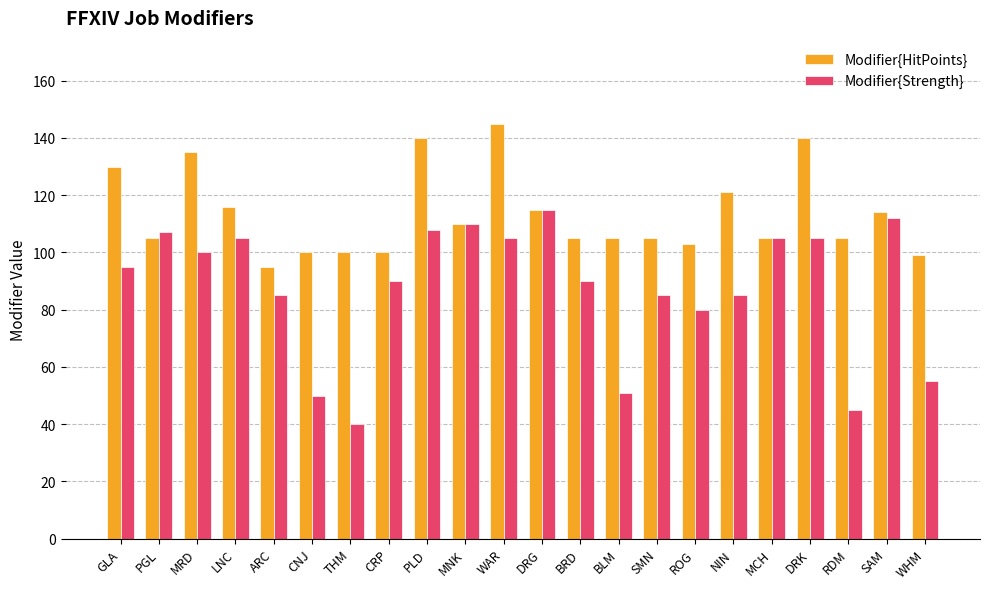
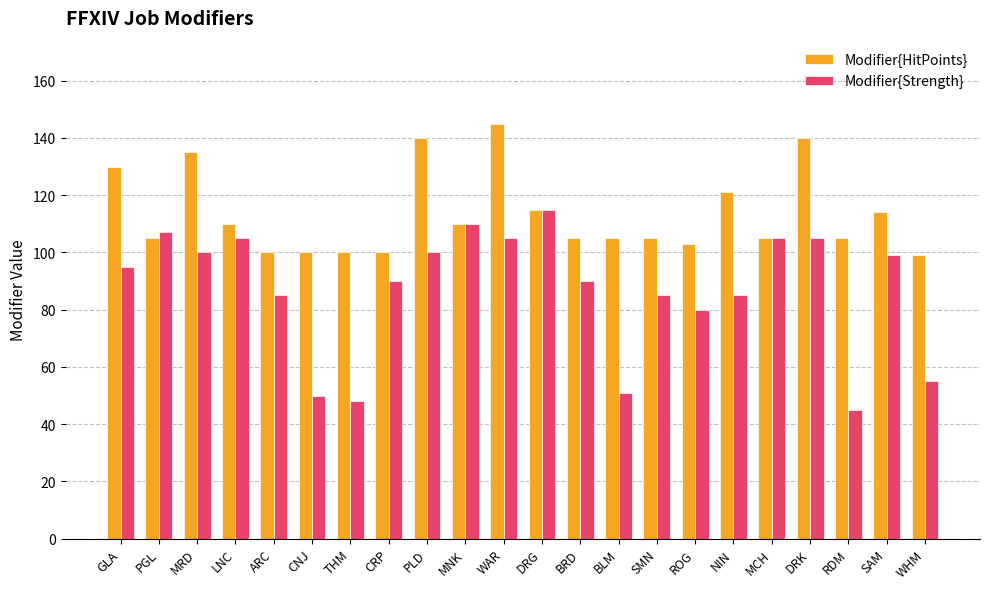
  {
    "Modifier{HitPoints}": {
      "GLA": 130,
      "PGL": 105,
      "MRD": 135,
-     "LNC": 116,
-     "ARC": 95,
+     "LNC": 110,
+     "ARC": 100,
      "CNJ": 100,
      "THM": 100,
      "CRP": 100,
      "PLD": 140,
      "MNK": 110,
      "WAR": 145,
      "DRG": 115,
      "BRD": 105,
      "BLM": 105,
      "SMN": 105,
      "ROG": 103,
      "NIN": 121,
      "MCH": 105,
      "DRK": 140,
      "RDM": 105,
      "SAM": 114,
      "WHM": 99
    },
    "Modifier{Strength}": {
      "GLA": 95,
      "PGL": 107,
      "MRD": 100,
      "LNC": 105,
      "ARC": 85,
      "CNJ": 50,
-     "THM": 40,
+     "THM": 48,
      "CRP": 90,
-     "PLD": 108,
+     "PLD": 100,
      "MNK": 110,
      "WAR": 105,
      "DRG": 115,
      "BRD": 90,
      "BLM": 51,
      "SMN": 85,
      "ROG": 80,
      "NIN": 85,
      "MCH": 105,
      "DRK": 105,
      "RDM": 45,
-     "SAM": 112,
+     "SAM": 99,
      "WHM": 55
    }
  }
